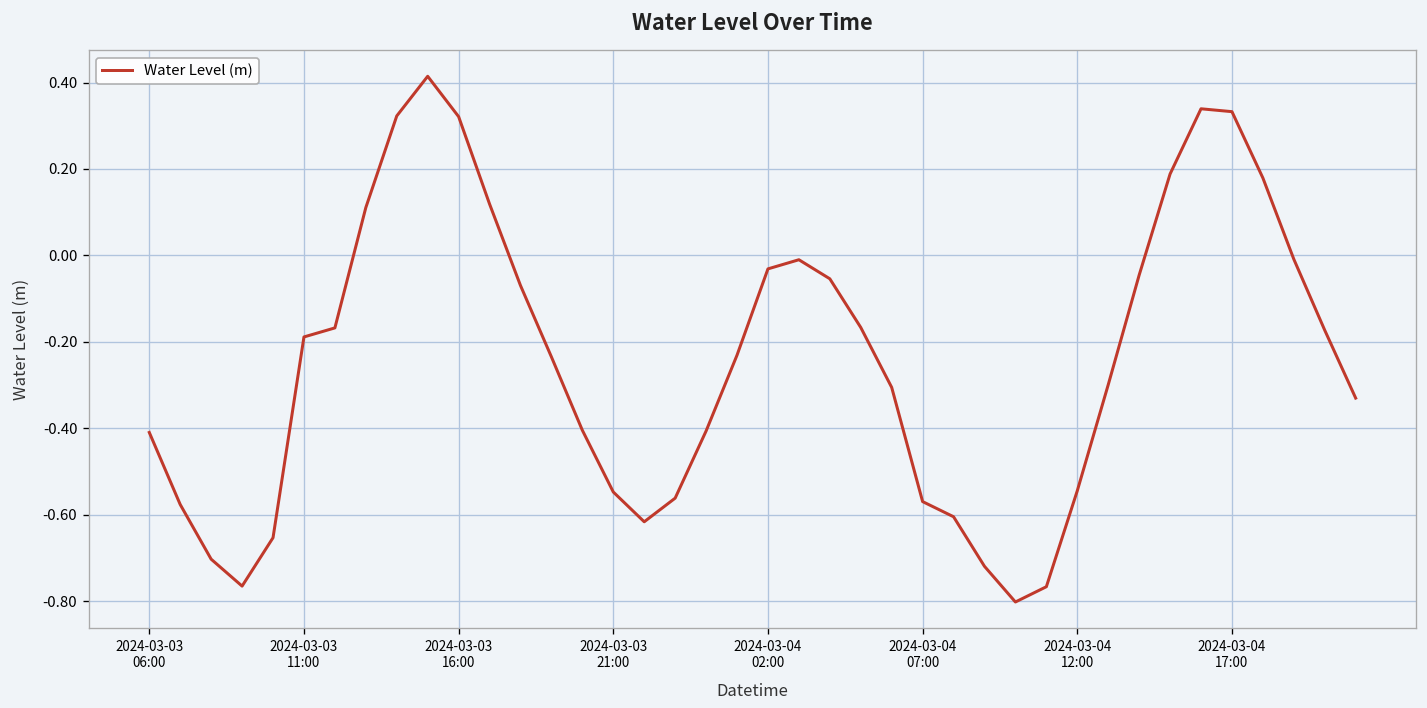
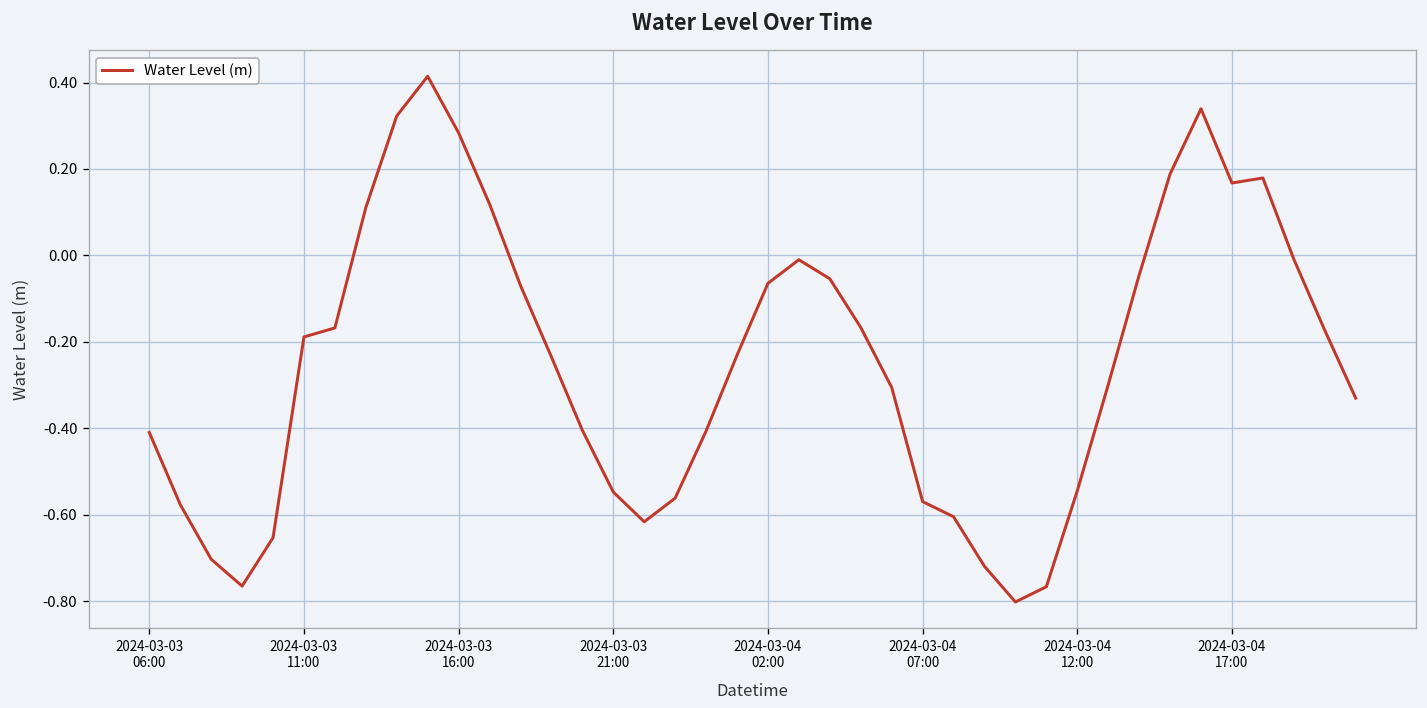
  {
    "2024-03-03 06:00": -0.41,
    "2024-03-03 11:00": -0.19,
-   "2024-03-03 16:00": 0.32,
+   "2024-03-03 16:00": 0.28,
    "2024-03-03 21:00": -0.55,
-   "2024-03-04 02:00": -0.03,
+   "2024-03-04 02:00": -0.06,
    "2024-03-04 07:00": -0.57,
    "2024-03-04 12:00": -0.54,
-   "2024-03-04 17:00": 0.33
+   "2024-03-04 17:00": 0.17
  }
